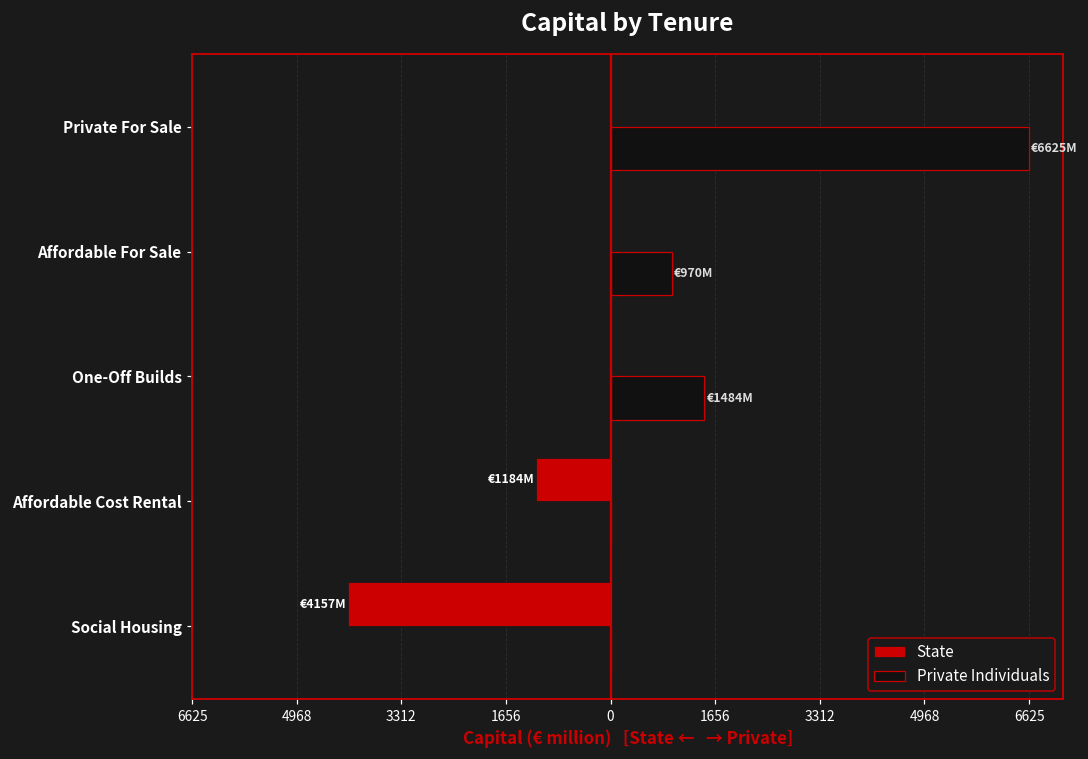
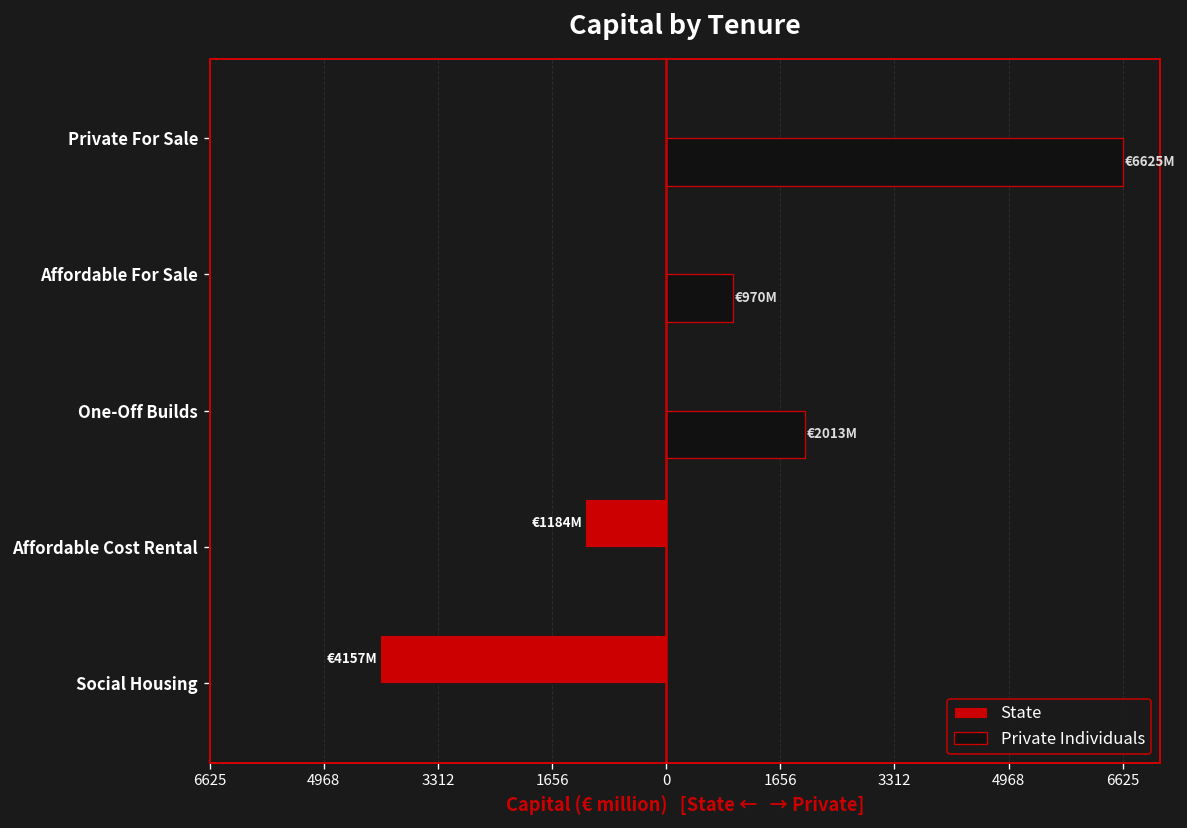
  {
    "Private Individuals": {
      "Private For Sale": "€6625M",
      "Affordable For Sale": "€970M",
-     "One-Off Builds": "€1484M"
+     "One-Off Builds": "€2013M"
    }
  }
